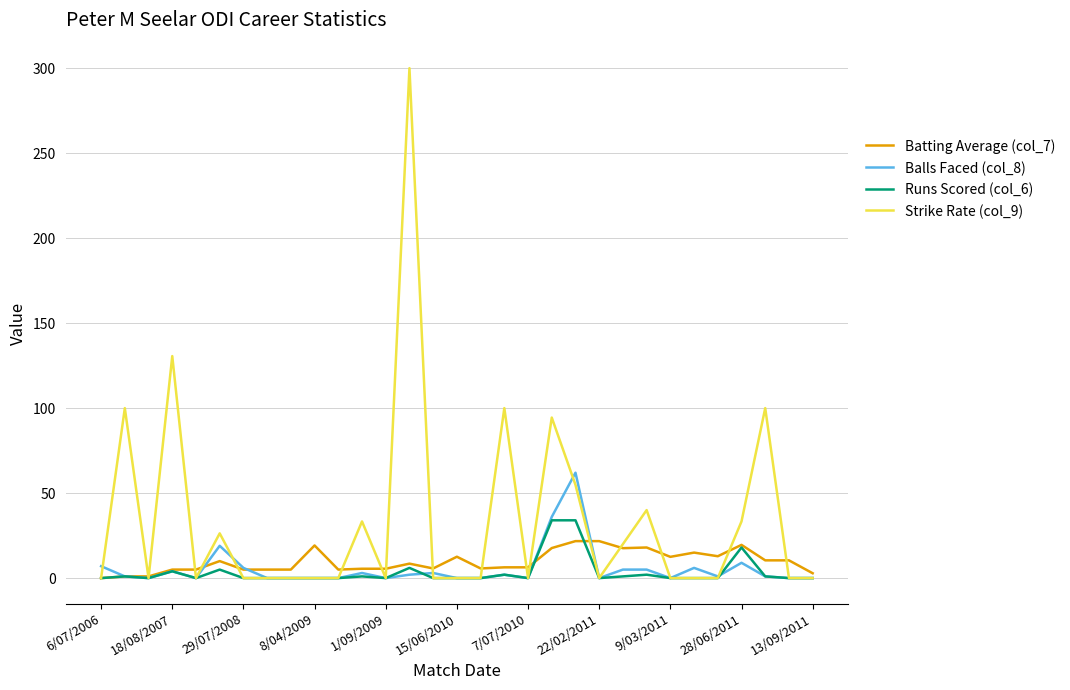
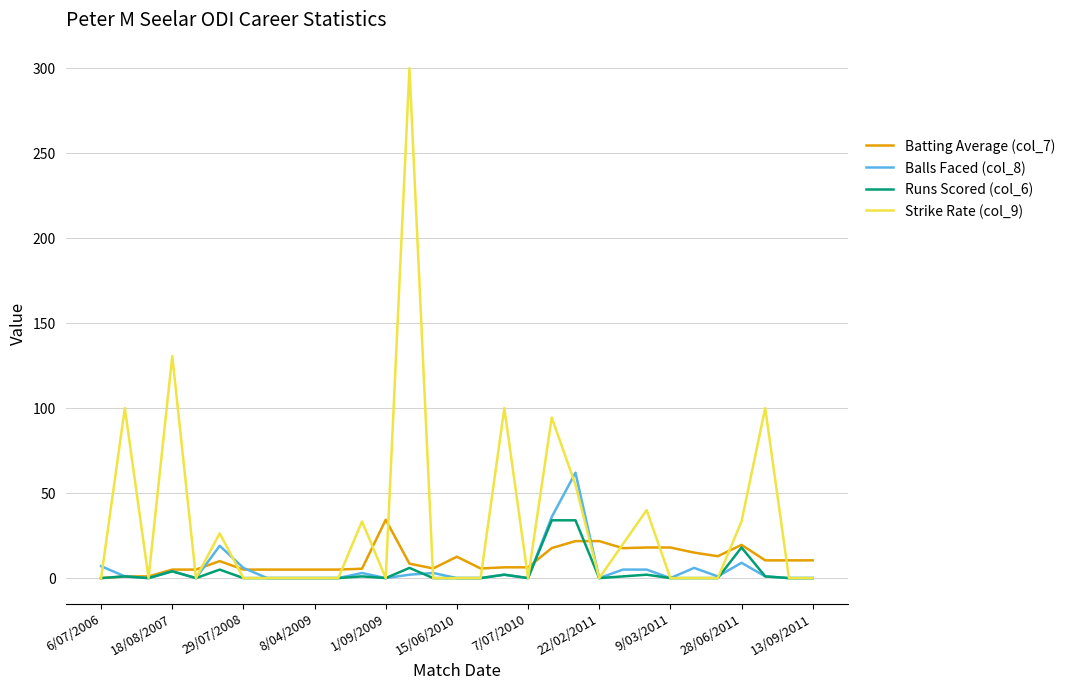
  {
    "Batting Average (col_7)": {
-     "8/04/2009": 19,
-     "1/09/2009": 6,
+     "8/04/2009": 5,
+     "1/09/2009": 34,
      "15/06/2010": 13,
      "7/07/2010": 6,
      "22/02/2011": 22,
-     "9/03/2011": 13,
+     "9/03/2011": 18,
      "28/06/2011": 20,
-     "13/09/2011": 3
+     "13/09/2011": 10
    },
    "Balls Faced (col_8)": {
      "6/07/2006": 7,
      "28/06/2011": 9
    },
    "Runs Scored (col_6)": {
      "28/06/2011": 18
    },
    "Strike Rate (col_9)": {
      "18/08/2007": 131,
      "28/06/2011": 33
    }
  }
